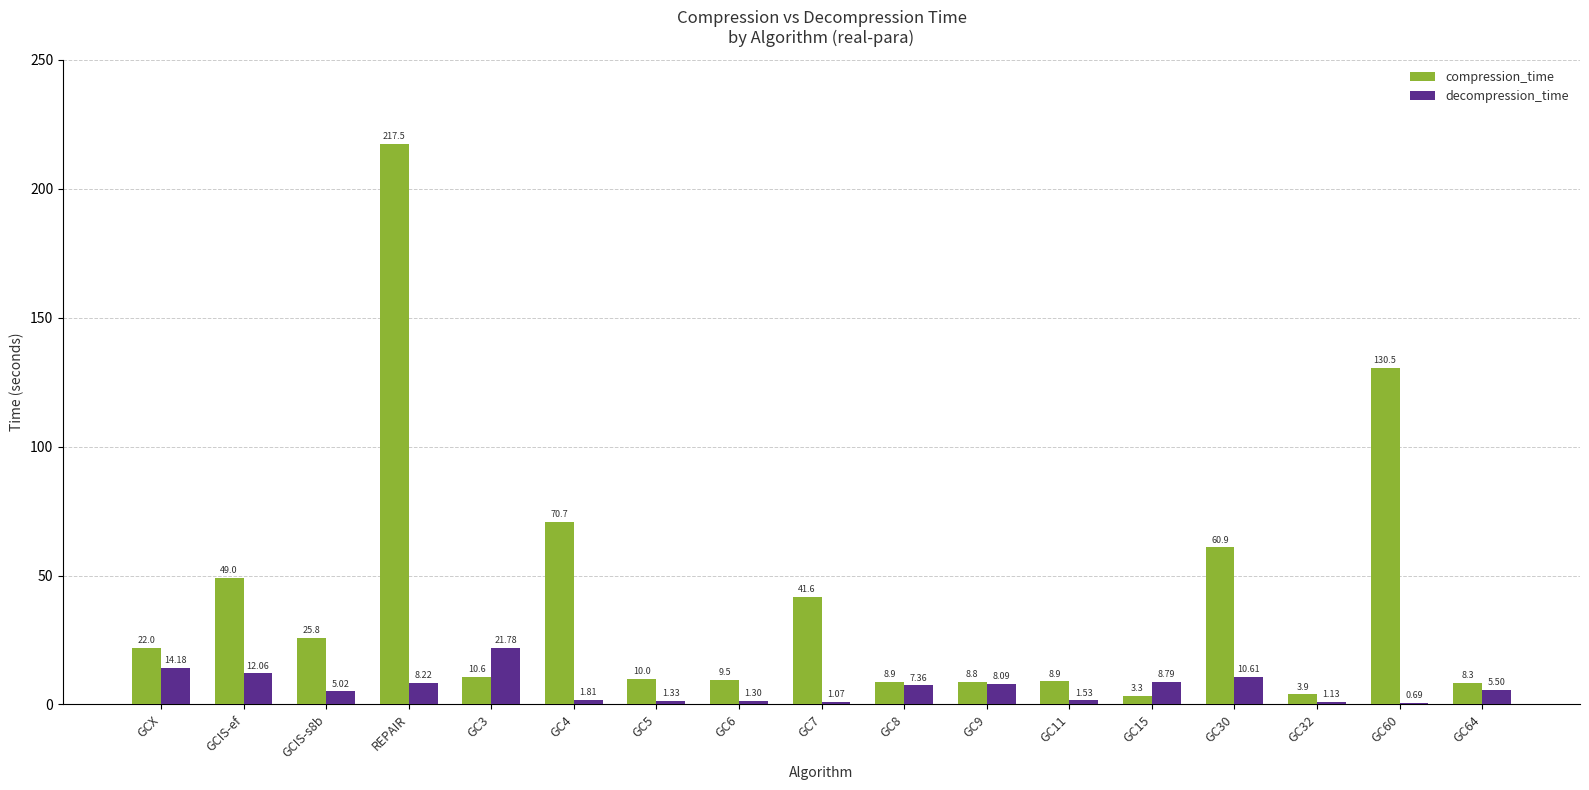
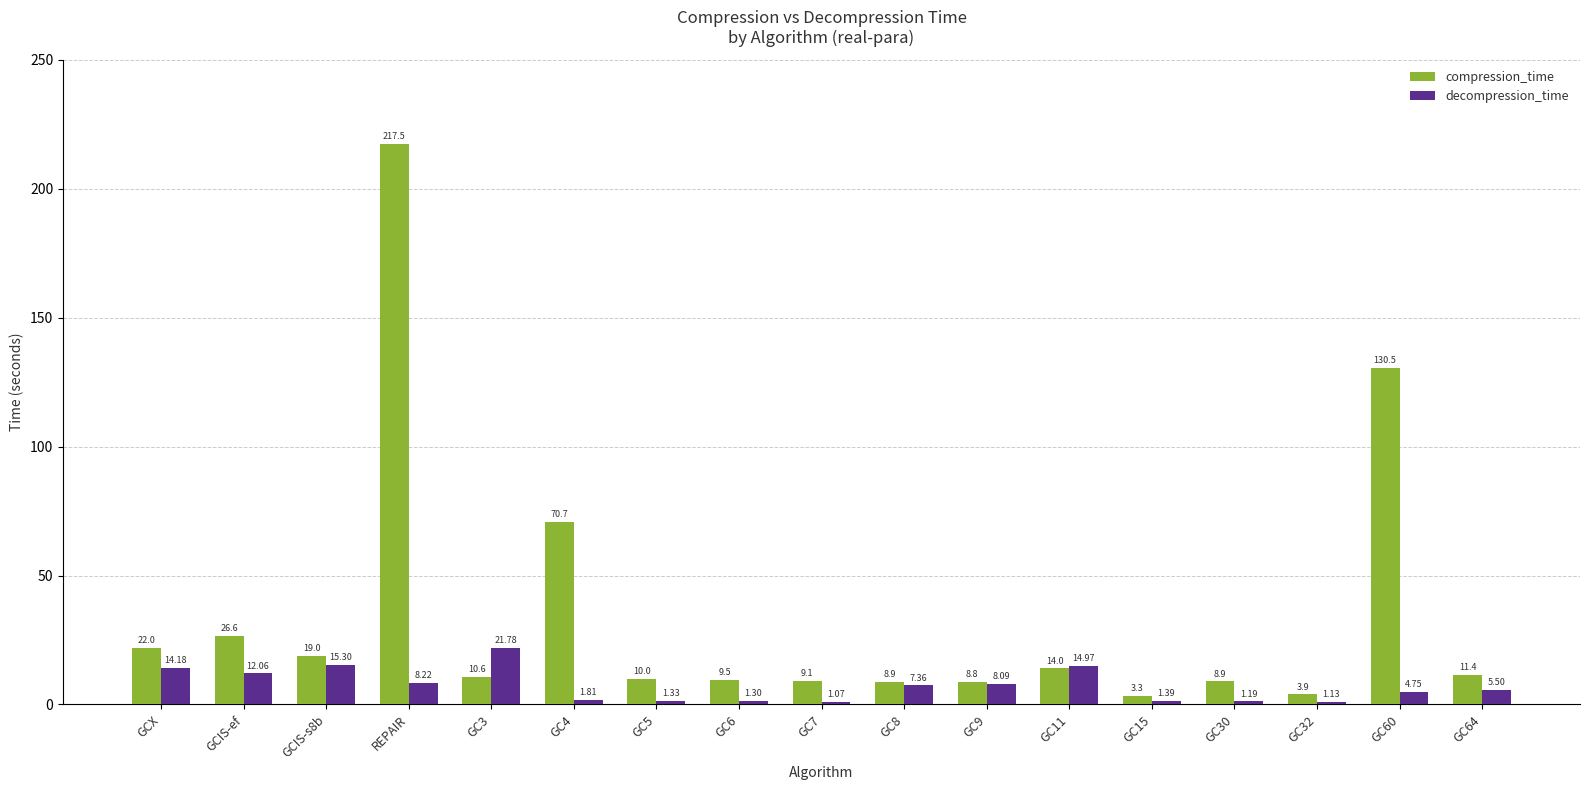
  {
    "compression_time": {
      "GCX": 22.0,
-     "GCIS-ef": 49.0,
-     "GCIS-s8b": 25.8,
+     "GCIS-ef": 26.6,
+     "GCIS-s8b": 19.0,
      "REPAIR": 217.5,
      "GC3": 10.6,
      "GC4": 70.7,
      "GC5": 10.0,
      "GC6": 9.5,
-     "GC7": 41.6,
+     "GC7": 9.1,
      "GC8": 8.9,
      "GC9": 8.8,
-     "GC11": 8.9,
+     "GC11": 14.0,
      "GC15": 3.3,
-     "GC30": 60.9,
+     "GC30": 8.9,
      "GC32": 3.9,
      "GC60": 130.5,
-     "GC64": 8.3
+     "GC64": 11.4
    },
    "decompression_time": {
      "GCX": 14.18,
      "GCIS-ef": 12.06,
-     "GCIS-s8b": 5.02,
+     "GCIS-s8b": 15.30,
      "REPAIR": 8.22,
      "GC3": 21.78,
      "GC4": 1.81,
      "GC5": 1.33,
      "GC6": 1.30,
      "GC7": 1.07,
      "GC8": 7.36,
      "GC9": 8.09,
-     "GC11": 1.53,
-     "GC15": 8.79,
-     "GC30": 10.61,
+     "GC11": 14.97,
+     "GC15": 1.39,
+     "GC30": 1.19,
      "GC32": 1.13,
-     "GC60": 0.69,
+     "GC60": 4.75,
      "GC64": 5.50
    }
  }
